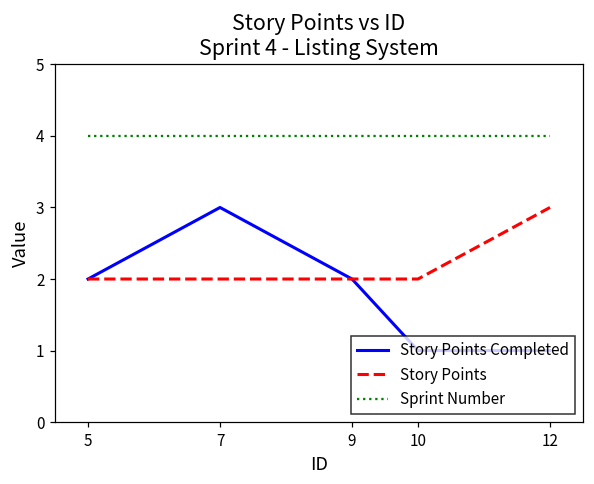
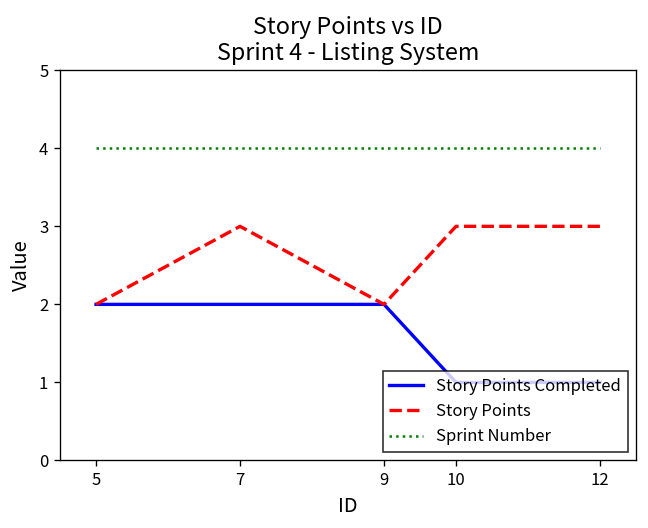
  {
    "Story Points Completed": {
-     "7": 3
+     "7": 2
    },
    "Story Points": {
-     "7": 2,
-     "10": 2,
+     "7": 3,
+     "10": 3,
      "12": 3
    },
    "Sprint Number": {
      "5": 4,
      "7": 4,
      "9": 4,
      "10": 4,
      "12": 4
    }
  }
